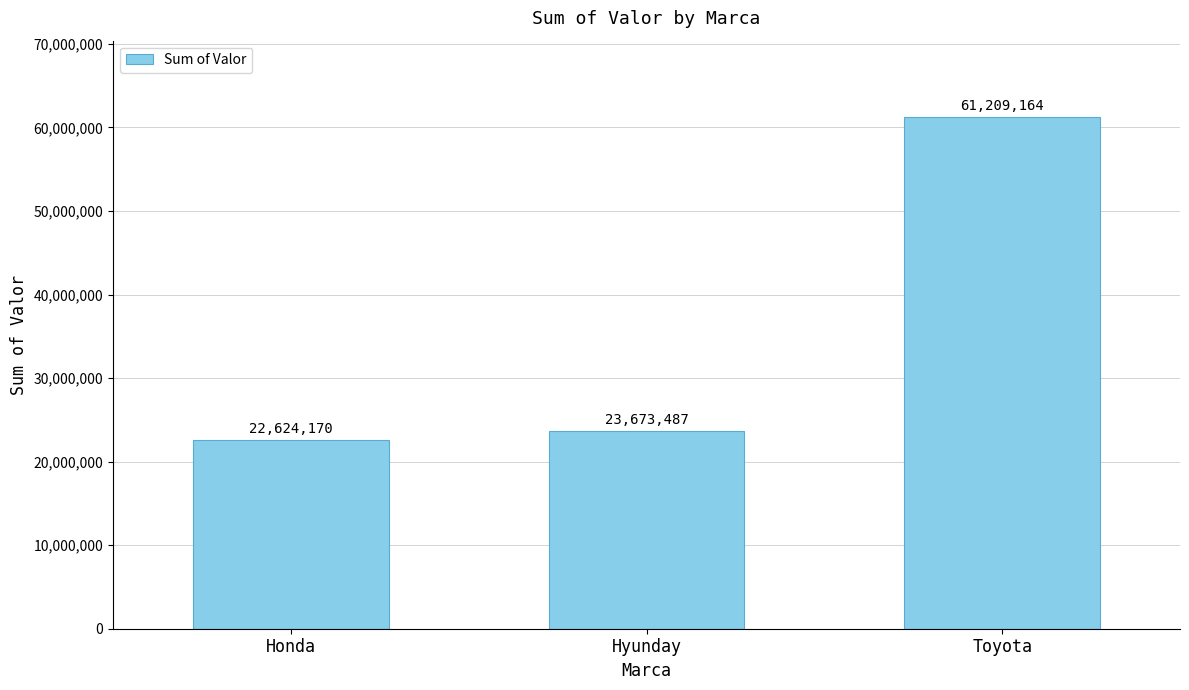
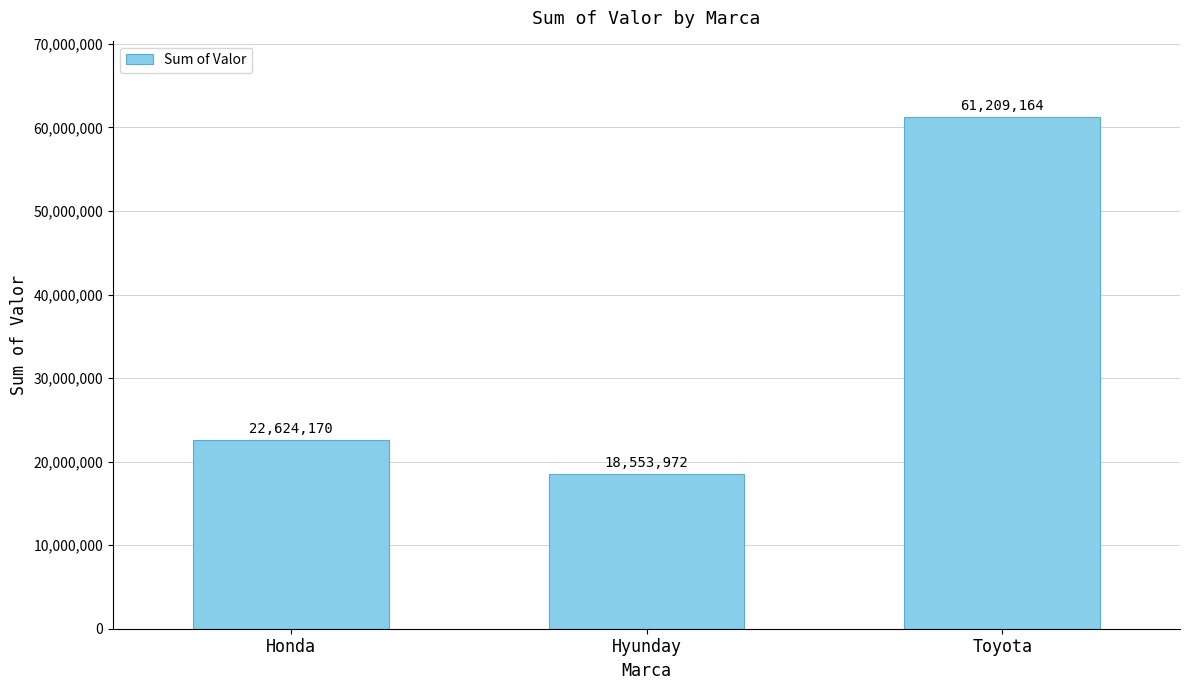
  {
    "Honda": "22,624,170",
-   "Hyunday": "23,673,487",
+   "Hyunday": "18,553,972",
    "Toyota": "61,209,164"
  }
